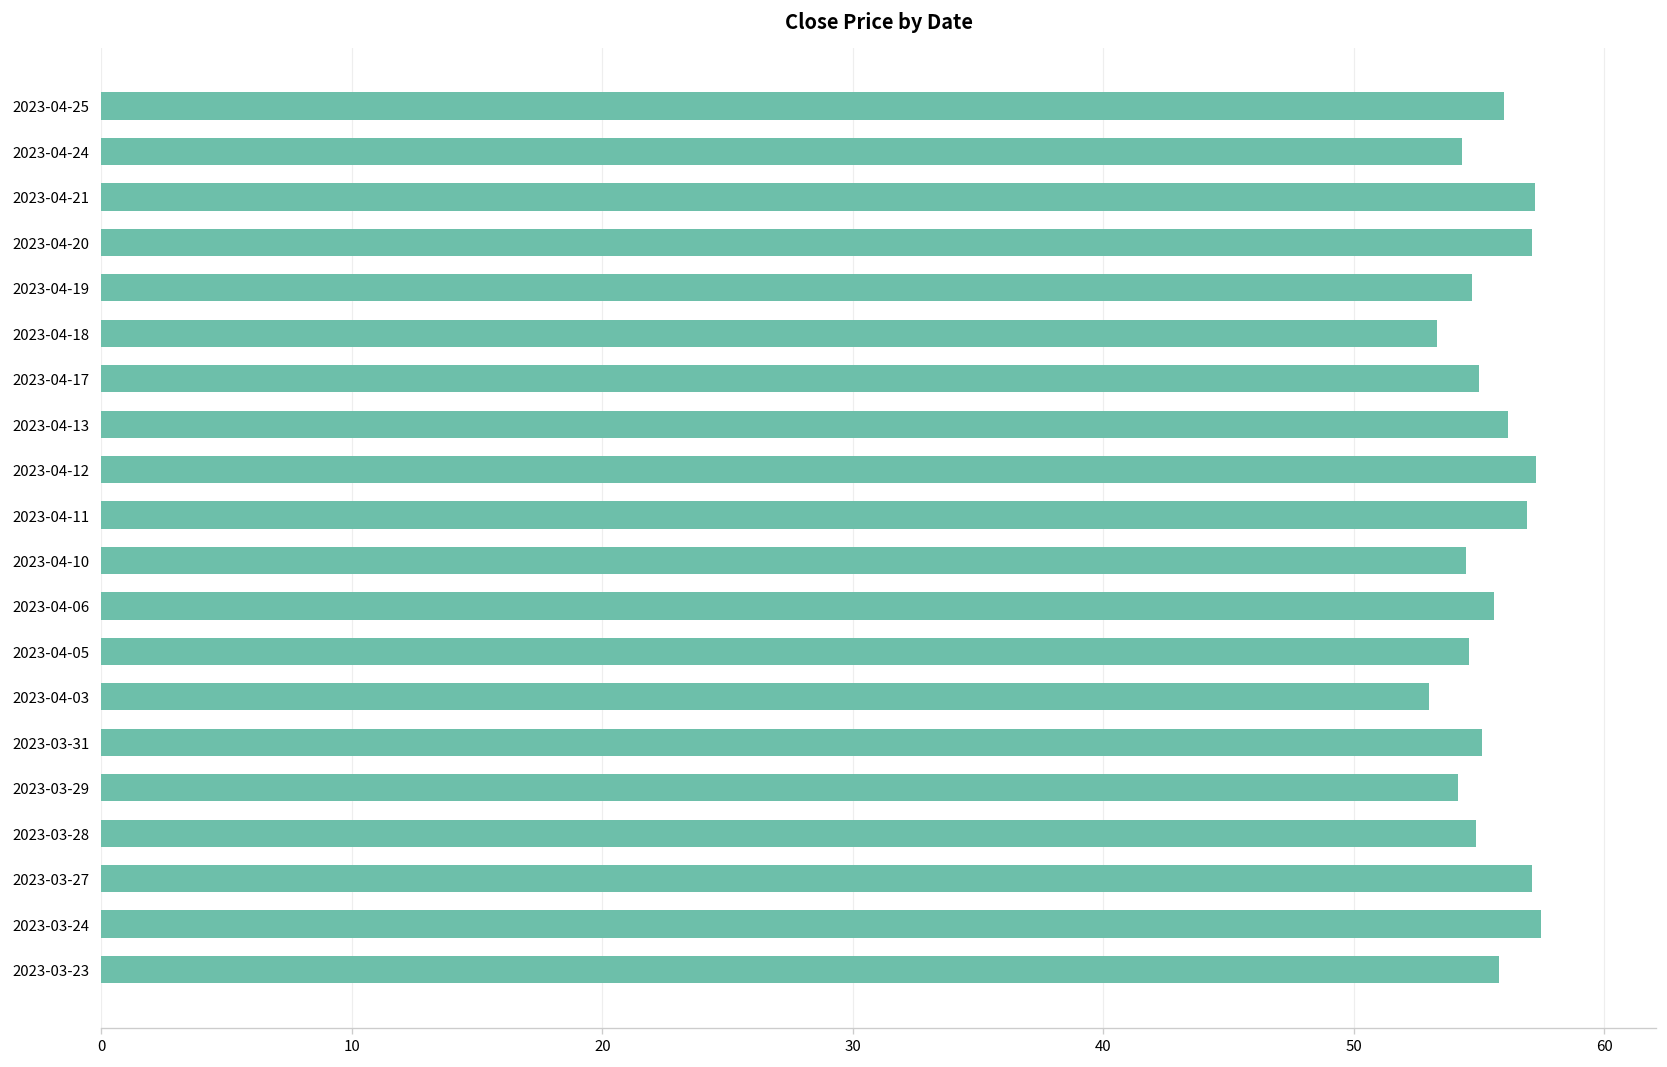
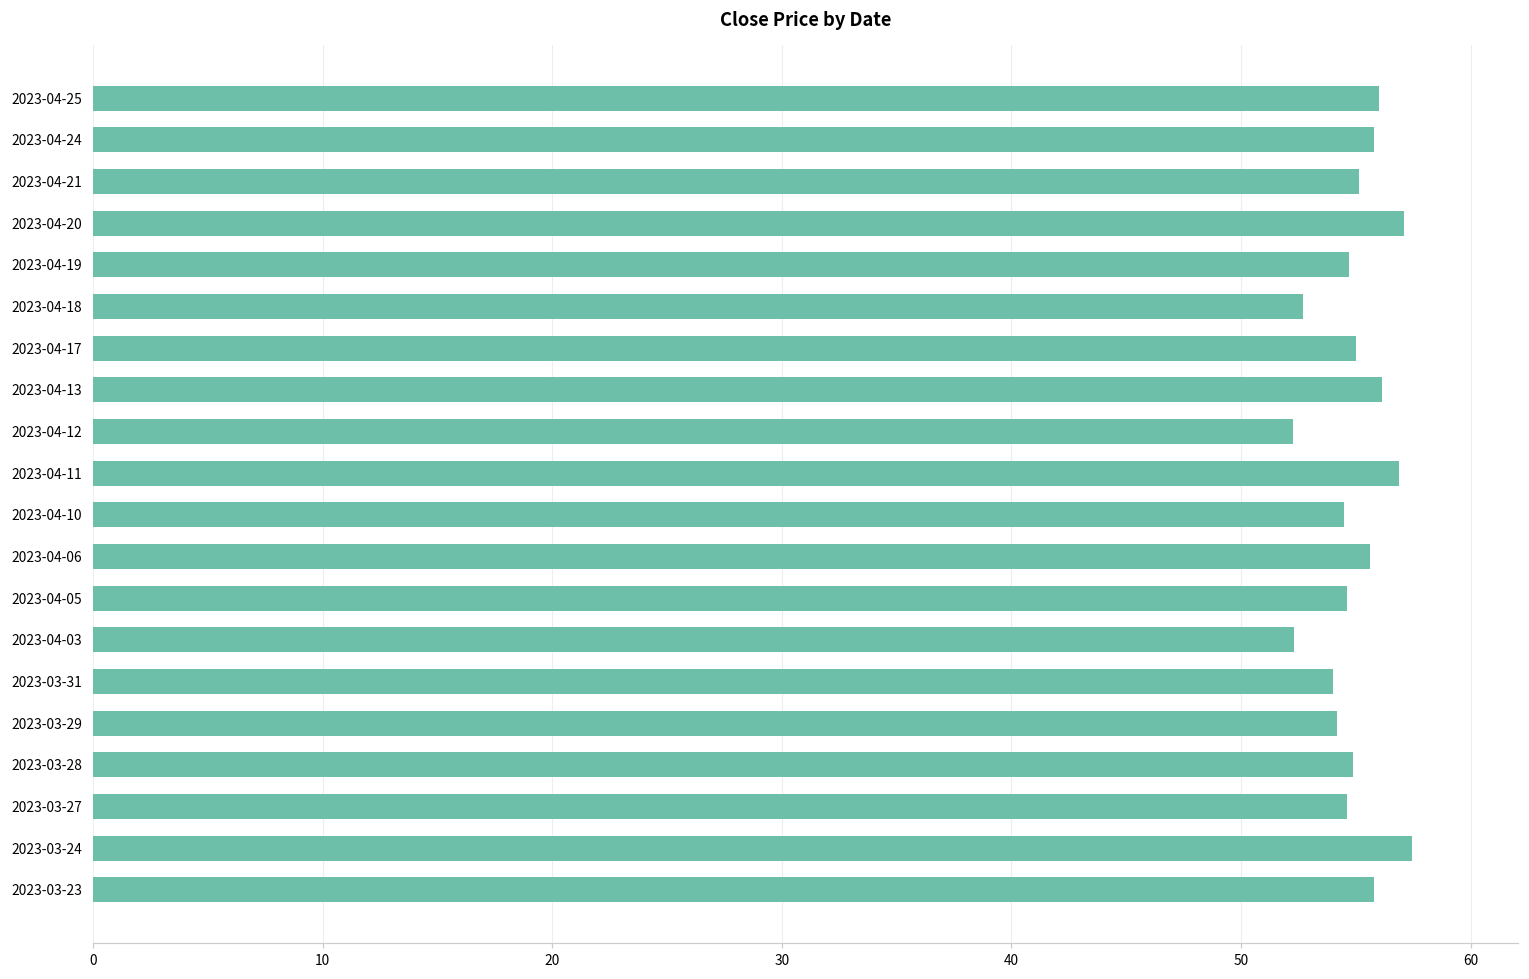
  {
    "2023-04-25": 56.0,
-   "2023-04-24": 54.3,
-   "2023-04-21": 57.2,
+   "2023-04-24": 55.8,
+   "2023-04-21": 55.2,
    "2023-04-20": 57.1,
    "2023-04-19": 54.7,
-   "2023-04-18": 53.3,
+   "2023-04-18": 52.7,
    "2023-04-17": 55.0,
    "2023-04-13": 56.1,
-   "2023-04-12": 57.3,
+   "2023-04-12": 52.3,
    "2023-04-11": 56.9,
    "2023-04-10": 54.5,
    "2023-04-06": 55.6,
    "2023-04-05": 54.6,
-   "2023-04-03": 53.0,
-   "2023-03-31": 55.1,
+   "2023-04-03": 52.3,
+   "2023-03-31": 54.0,
    "2023-03-29": 54.2,
    "2023-03-28": 54.9,
-   "2023-03-27": 57.1,
+   "2023-03-27": 54.6,
    "2023-03-24": 57.5,
    "2023-03-23": 55.8
  }
